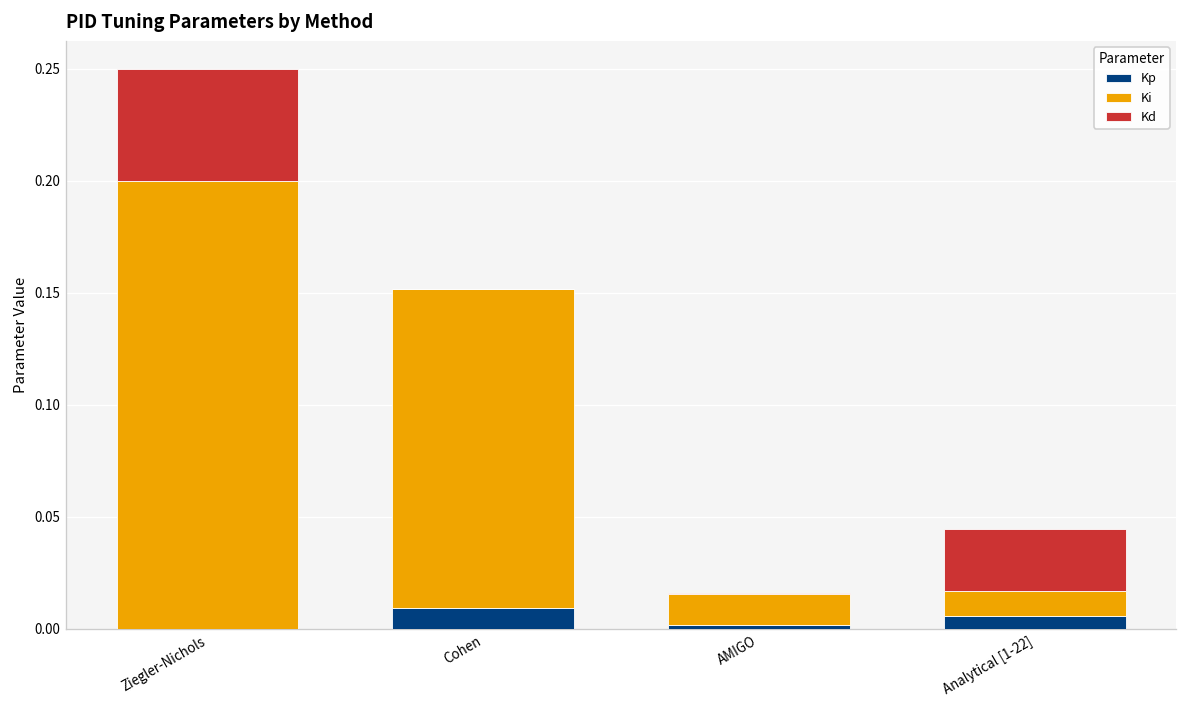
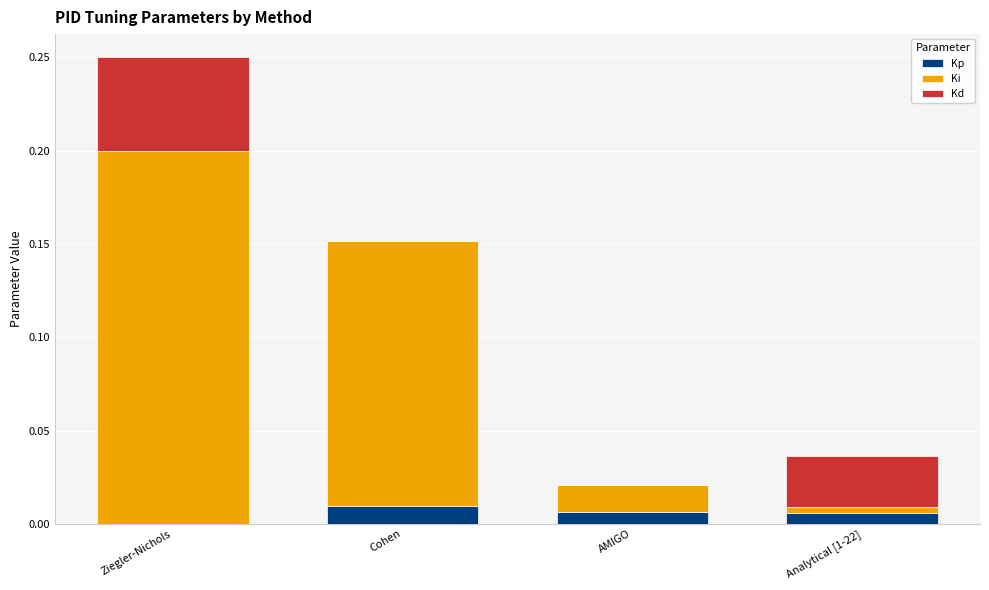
  {
    "Kp": {
      "Cohen": 0.009,
-     "AMIGO": 0.002,
+     "AMIGO": 0.007,
      "Analytical [1-22]": 0.006
    },
    "Ki": {
      "Ziegler-Nichols": 0.200,
      "Cohen": 0.142,
      "AMIGO": 0.014,
-     "Analytical [1-22]": 0.011
+     "Analytical [1-22]": 0.003
    },
    "Kd": {
      "Ziegler-Nichols": 0.050,
      "Analytical [1-22]": 0.027
    }
  }
